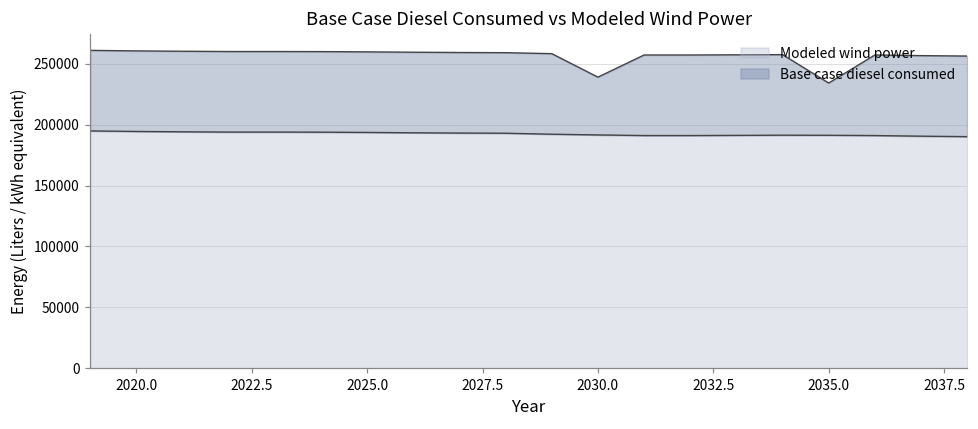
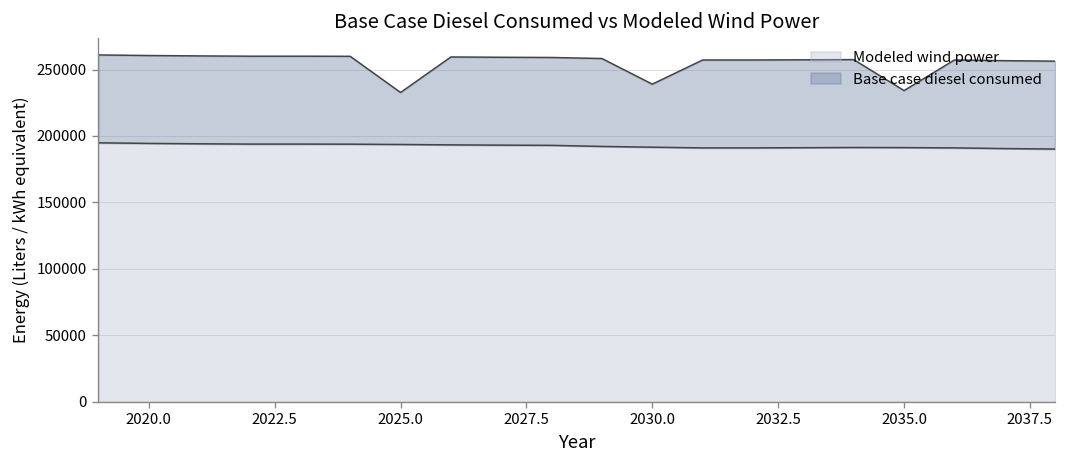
  {
    "Base case diesel consumed": {
      "2020.0": 261000,
-     "2025.0": 260000,
+     "2025.0": 233000,
      "2030.0": 239000,
      "2035.0": 234000
    },
    "Modeled wind power": {
      "2020.0": 194000,
      "2025.0": 194000,
      "2030.0": 192000,
      "2035.0": 191000
    }
  }
